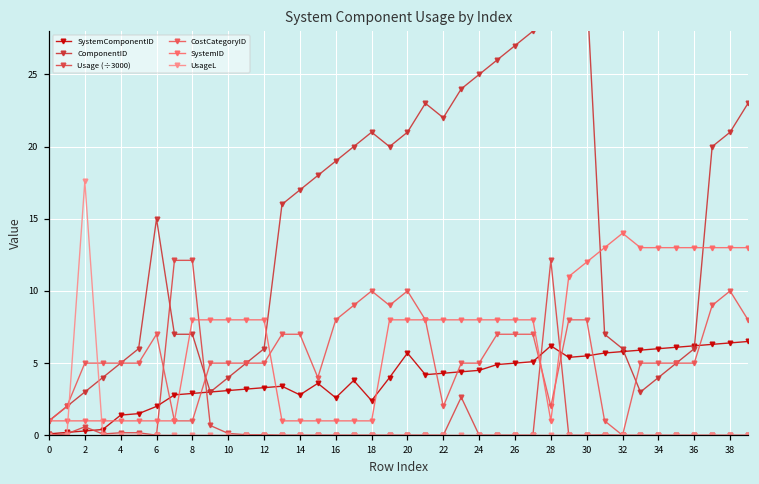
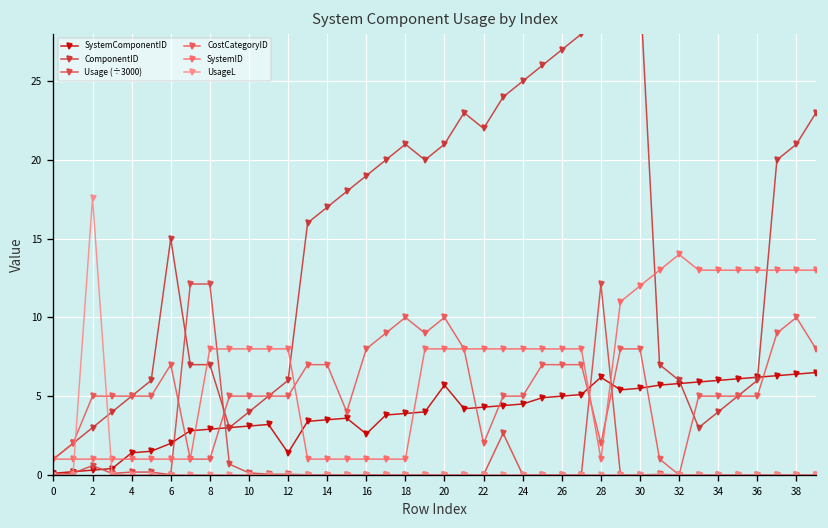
  {
    "SystemComponentID": {
      "2": 0.3,
      "4": 1.4,
      "6": 2.0,
      "8": 2.9,
      "10": 3.1,
-     "12": 3.3,
-     "14": 2.8,
+     "12": 1.4,
+     "14": 3.5,
      "16": 2.6,
-     "18": 2.4,
+     "18": 3.9,
      "20": 5.7,
      "22": 4.3,
      "24": 4.5,
      "26": 5.0,
      "28": 6.2,
      "30": 5.5,
      "32": 5.8,
      "34": 6.0,
      "36": 6.2,
      "38": 6.4
    }
  }
